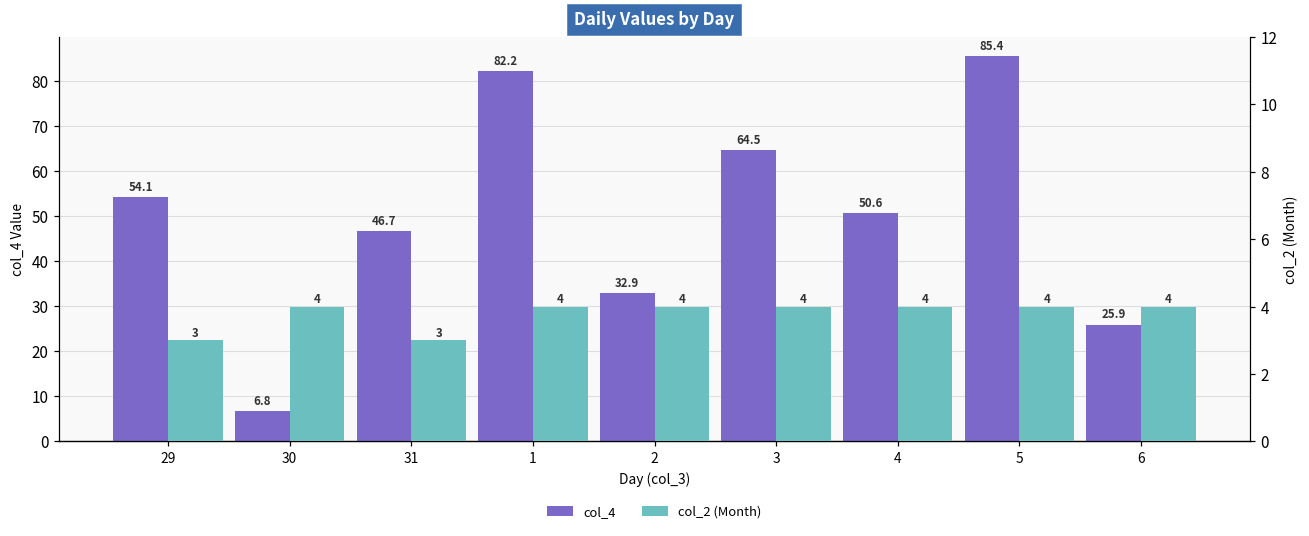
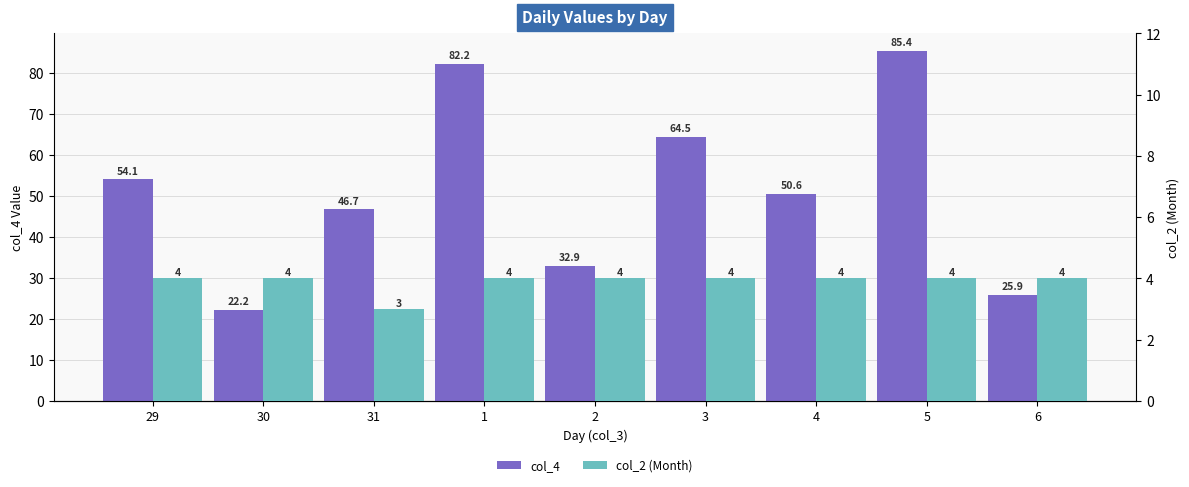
  {
    "col_4": {
      "29": 54.1,
-     "30": 6.8,
+     "30": 22.2,
      "31": 46.7,
      "1": 82.2,
      "2": 32.9,
      "3": 64.5,
      "4": 50.6,
      "5": 85.4,
      "6": 25.9
    },
    "col_2 (Month)": {
-     "29": 3,
+     "29": 4,
      "30": 4,
      "31": 3,
      "1": 4,
      "2": 4,
      "3": 4,
      "4": 4,
      "5": 4,
      "6": 4
    }
  }
